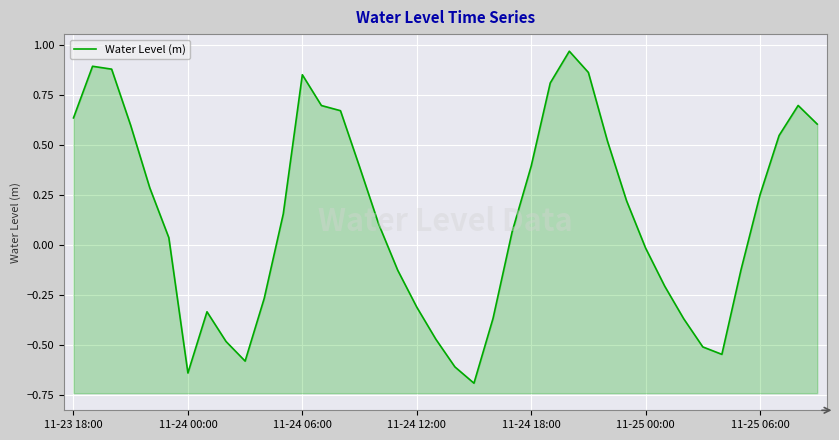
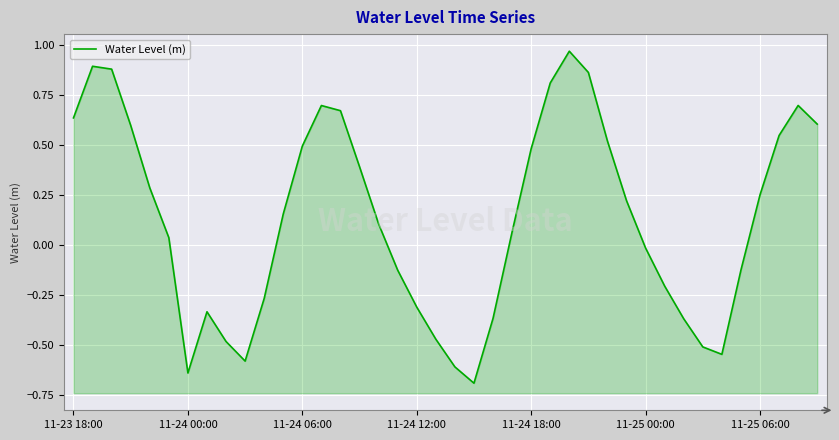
  {
    "11-23 18:00": 0.64,
    "11-24 00:00": -0.64,
-   "11-24 06:00": 0.85,
+   "11-24 06:00": 0.50,
    "11-24 12:00": -0.31,
-   "11-24 18:00": 0.39,
+   "11-24 18:00": 0.48,
    "11-25 00:00": -0.01,
    "11-25 06:00": 0.25
  }
